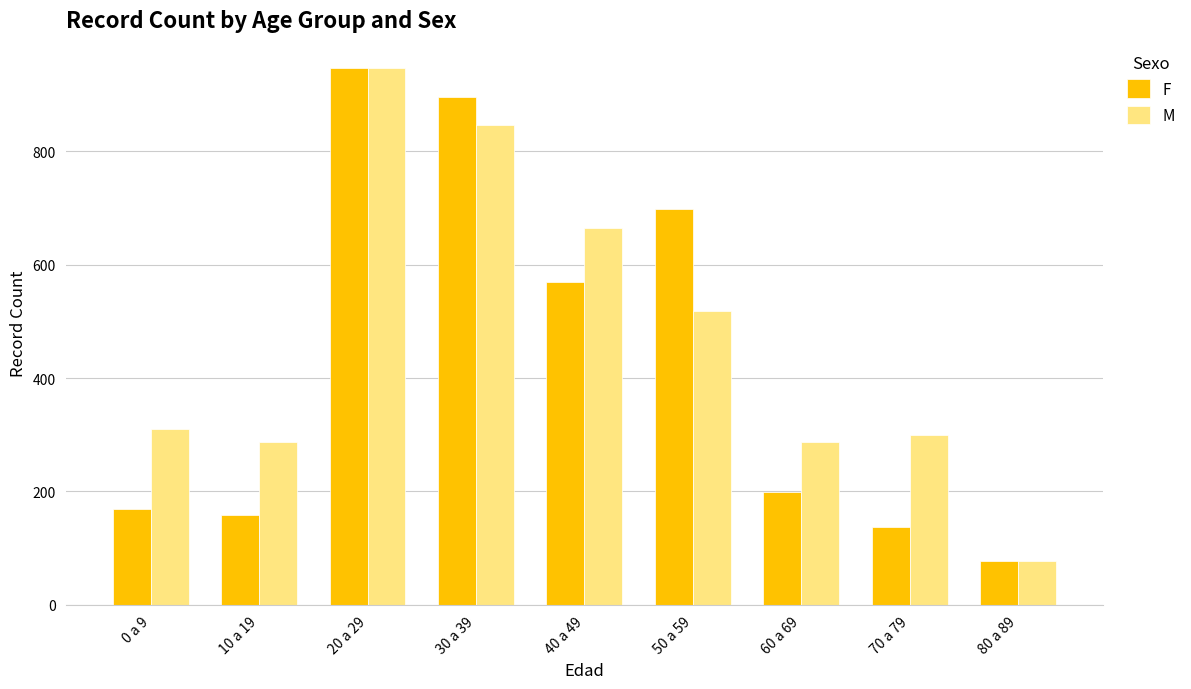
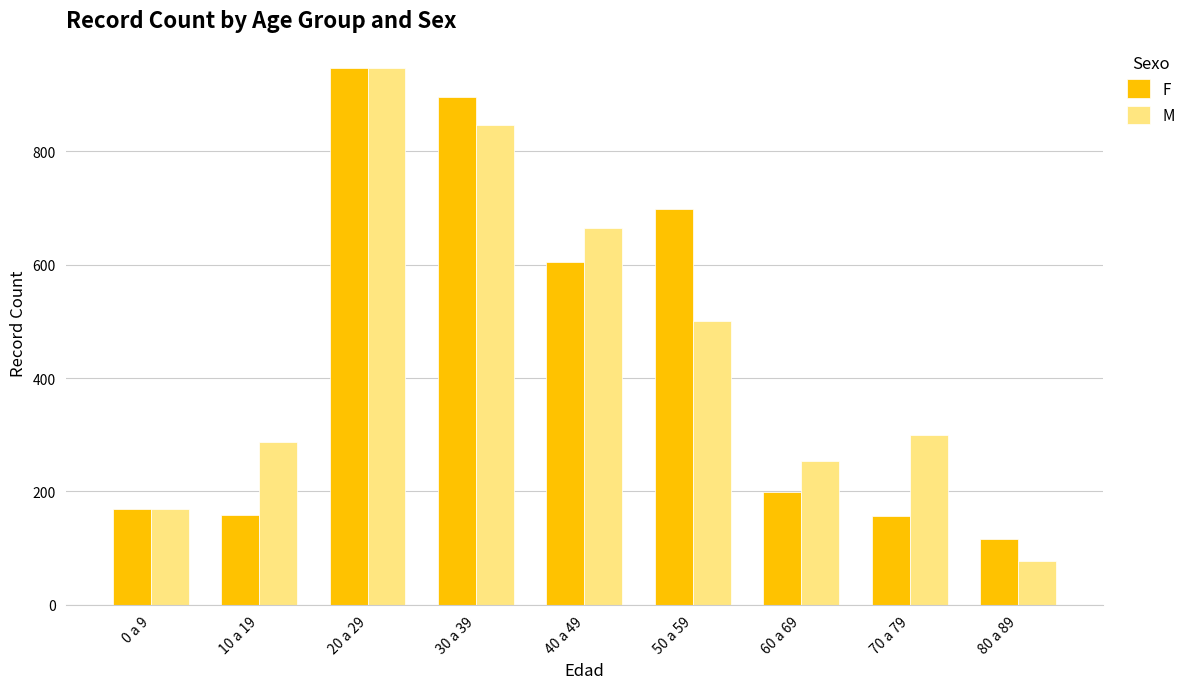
  {
    "F": {
      "0 a 9": 170,
      "10 a 19": 160,
      "20 a 29": 950,
      "30 a 39": 900,
-     "40 a 49": 570,
+     "40 a 49": 610,
      "50 a 59": 700,
      "60 a 69": 200,
-     "70 a 79": 140,
-     "80 a 89": 80
+     "70 a 79": 160,
+     "80 a 89": 120
    },
    "M": {
-     "0 a 9": 310,
+     "0 a 9": 170,
      "10 a 19": 290,
      "20 a 29": 950,
      "30 a 39": 850,
      "40 a 49": 660,
-     "50 a 59": 520,
-     "60 a 69": 290,
+     "50 a 59": 500,
+     "60 a 69": 250,
      "70 a 79": 300,
      "80 a 89": 80
    }
  }
